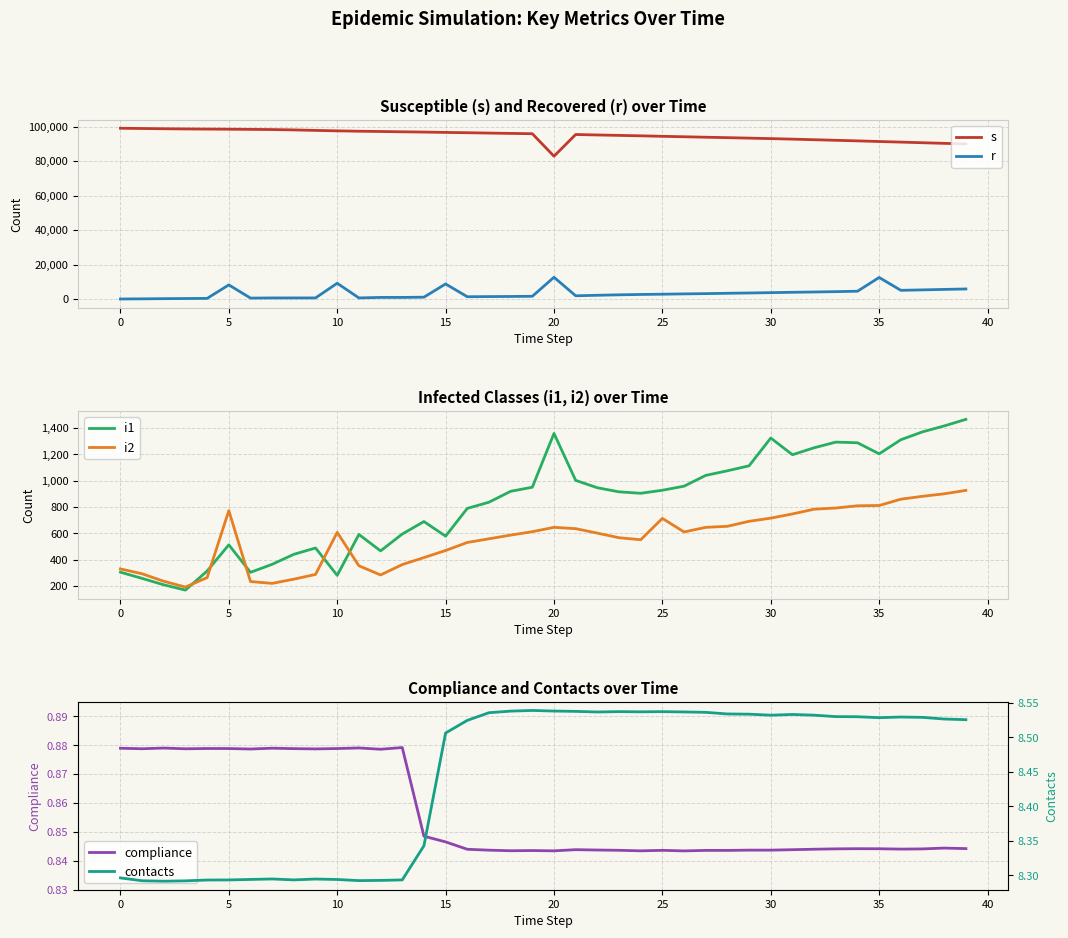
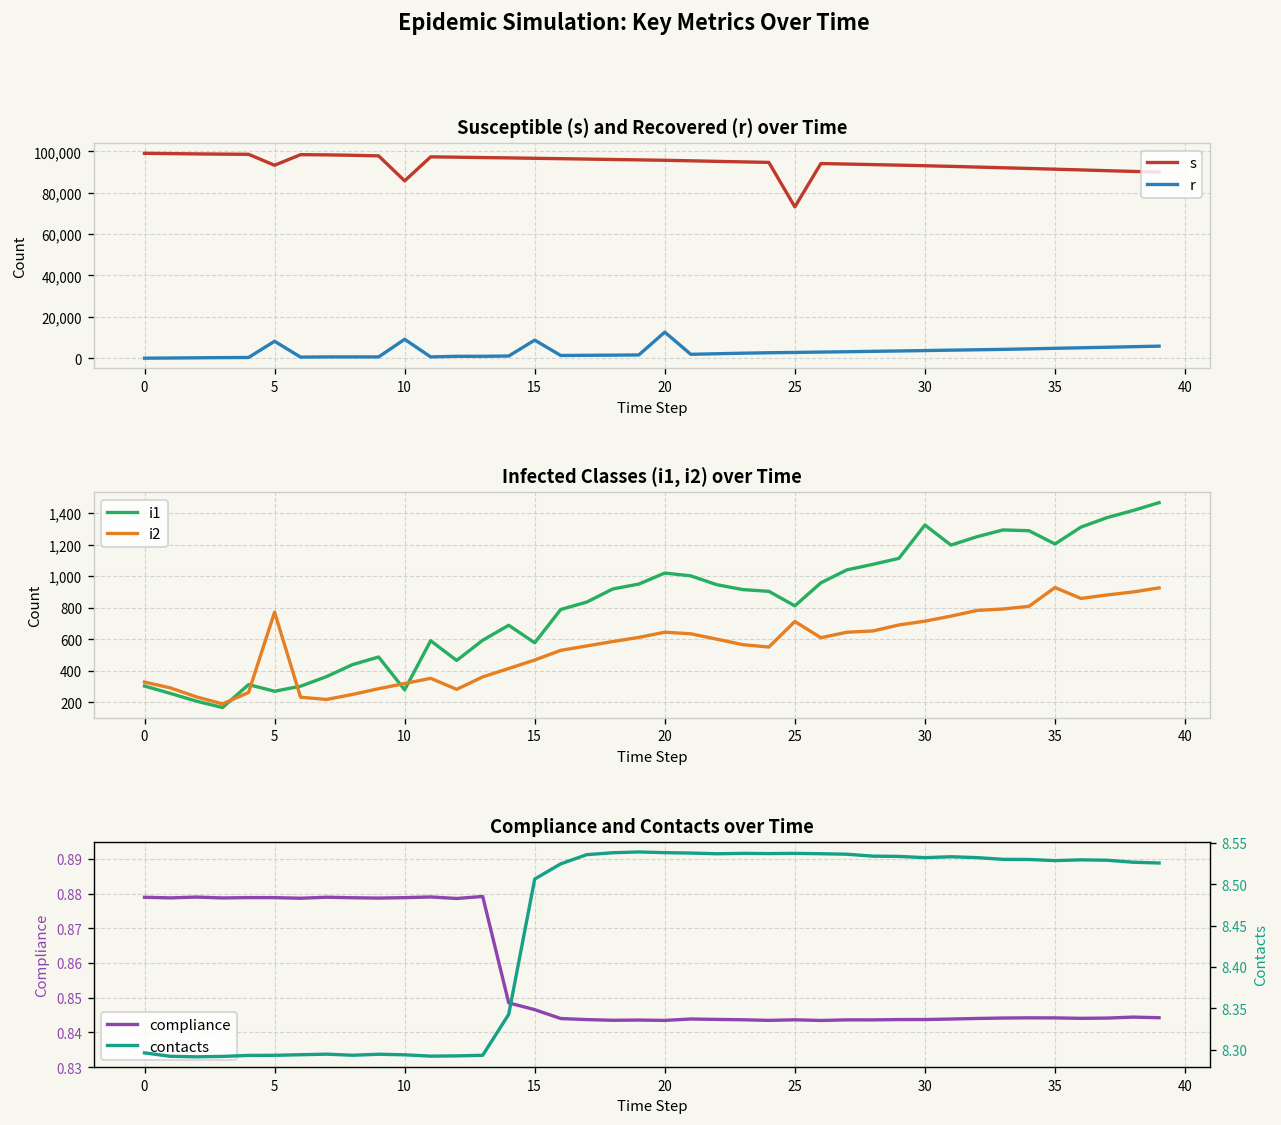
  {
    "Susceptible (s) and Recovered (r) over Time": {
      "s": {
        "0": "99,000",
-       "5": "99,000",
-       "10": "98,000",
+       "5": "93,000",
+       "10": "86,000",
        "15": "97,000",
-       "20": "83,000",
-       "25": "94,000",
+       "20": "96,000",
+       "25": "73,000",
        "30": "93,000",
        "35": "91,000"
      },
      "r": {
        "0": "0",
        "5": "8,000",
        "10": "9,000",
        "15": "9,000",
        "20": "13,000",
        "25": "3,000",
        "30": "4,000",
-       "35": "12,000"
+       "35": "5,000"
      }
    },
    "Infected Classes (i1, i2) over Time": {
      "i1": {
        "0": "300",
-       "5": "510",
+       "5": "270",
        "10": "280",
        "15": "580",
-       "20": "1,360",
-       "25": "930",
+       "20": "1,020",
+       "25": "810",
        "30": "1,320",
        "35": "1,200"
      },
      "i2": {
        "0": "330",
        "5": "770",
-       "10": "610",
+       "10": "320",
        "15": "470",
        "20": "650",
        "25": "710",
        "30": "720",
-       "35": "810"
+       "35": "930"
      }
    }
  }
